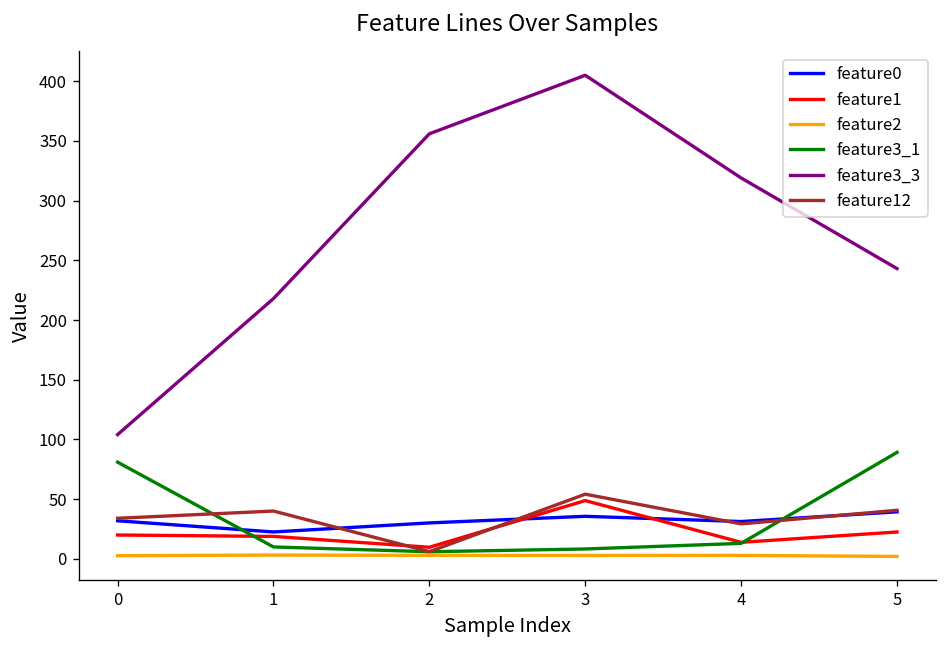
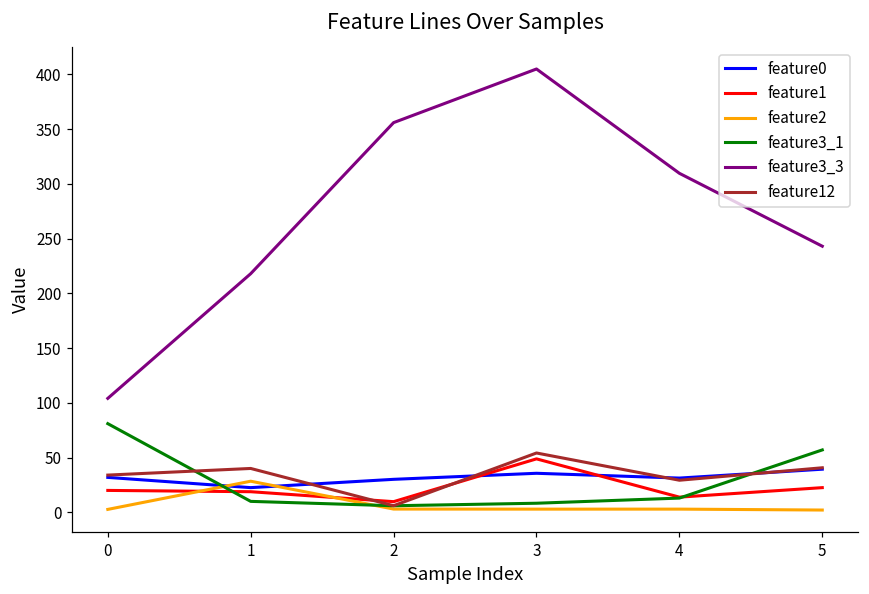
  {
    "feature0": {
      "1": 20,
      "2": 30,
      "3": 40
    },
    "feature1": {
      "0": 20,
      "1": 20,
      "2": 10,
      "3": 50,
      "5": 20
    },
    "feature2": {
      "0": 0,
-     "1": 0,
+     "1": 30,
      "2": 0,
      "3": 0,
      "4": 0,
      "5": 0
    },
    "feature3_1": {
      "0": 80,
      "1": 10,
      "3": 10,
-     "5": 90
+     "5": 60
    },
    "feature3_3": {
      "0": 100,
      "1": 220,
      "2": 360,
      "3": 410,
-     "4": 320,
+     "4": 310,
      "5": 240
    },
    "feature12": {
      "1": 40,
      "3": 50
    }
  }
